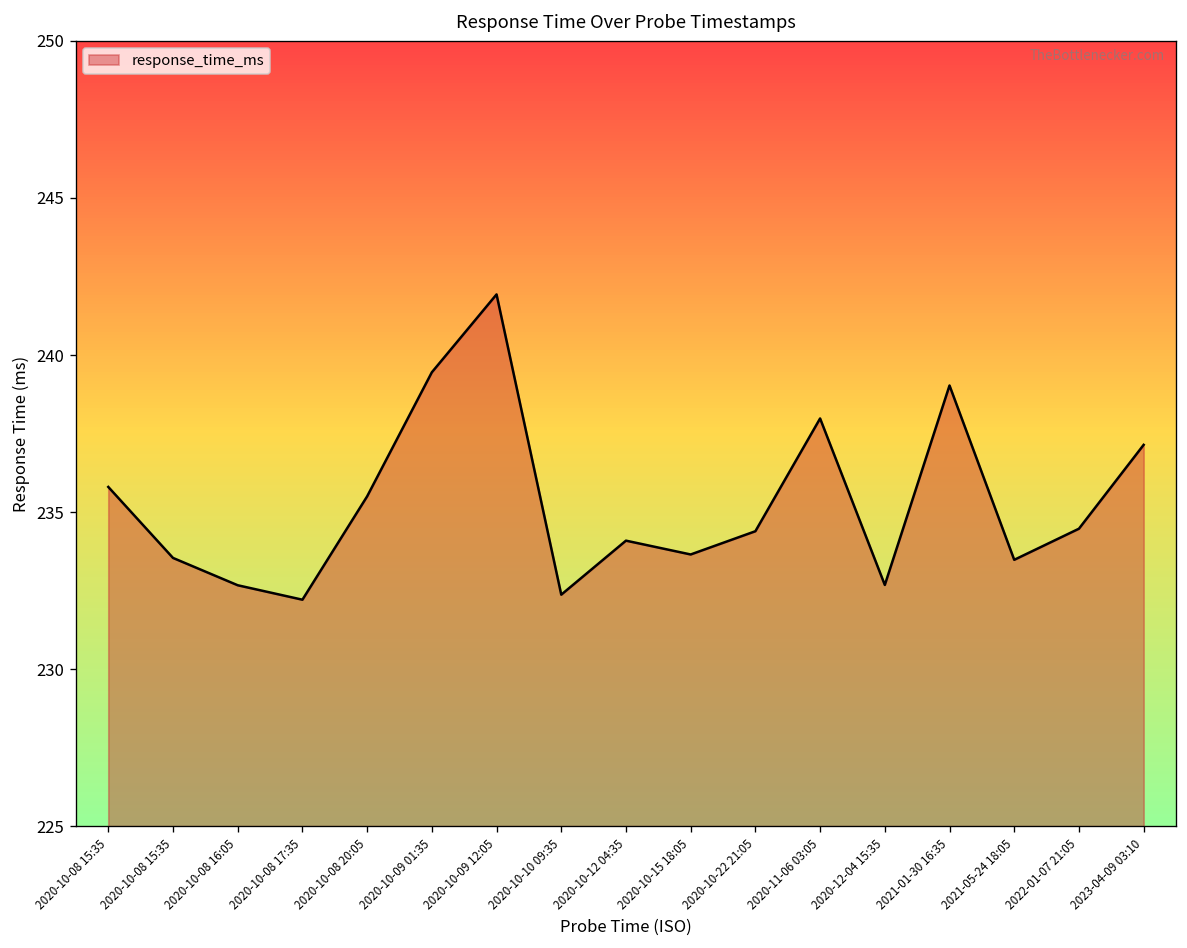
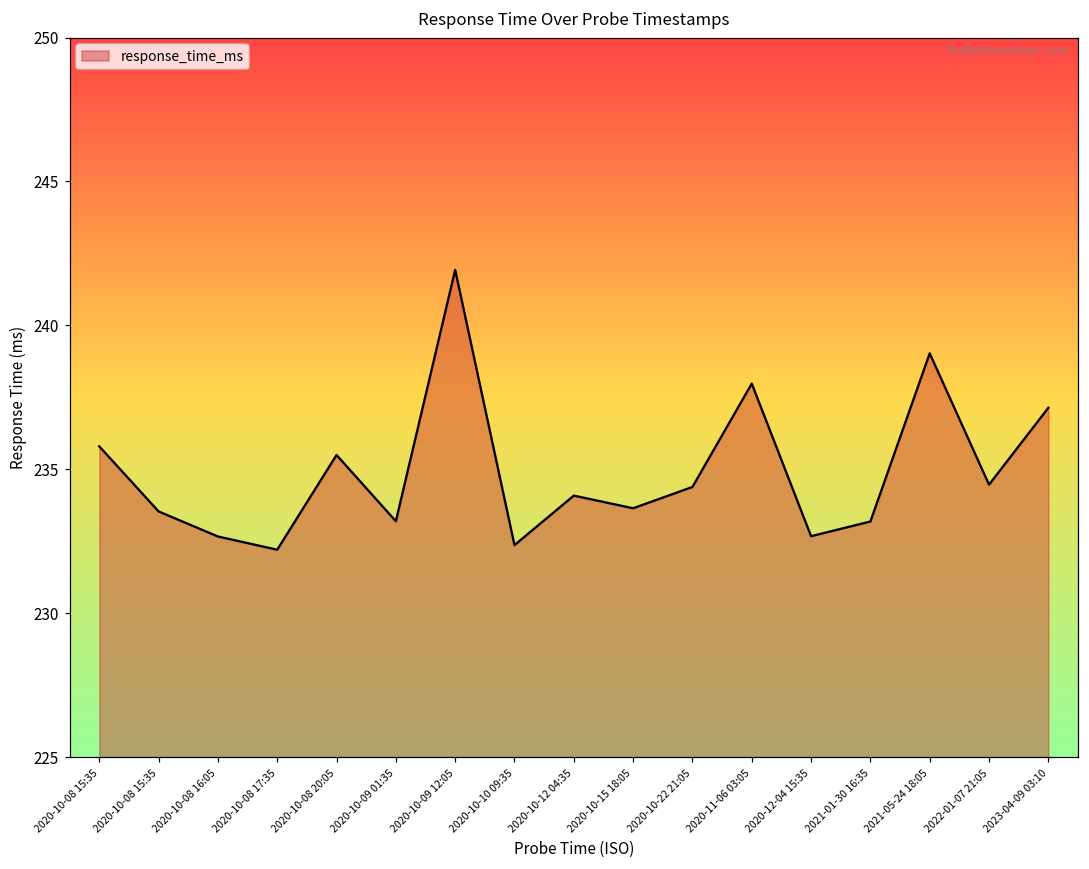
  {
    "2020-10-08 16:05": 232.7,
    "2020-10-08 17:35": 232.2,
    "2020-10-08 20:05": 235.5,
-   "2020-10-09 01:35": 239.5,
+   "2020-10-09 01:35": 233.2,
    "2020-10-09 12:05": 241.9,
    "2020-10-10 09:35": 232.4,
    "2020-10-12 04:35": 234.1,
    "2020-10-15 18:05": 233.7,
    "2020-10-22 21:05": 234.4,
    "2020-11-06 03:05": 238.0,
    "2020-12-04 15:35": 232.7,
-   "2021-01-30 16:35": 239.0,
-   "2021-05-24 18:05": 233.5,
+   "2021-01-30 16:35": 233.2,
+   "2021-05-24 18:05": 239.0,
    "2022-01-07 21:05": 234.5,
    "2023-04-09 03:10": 237.1
  }
